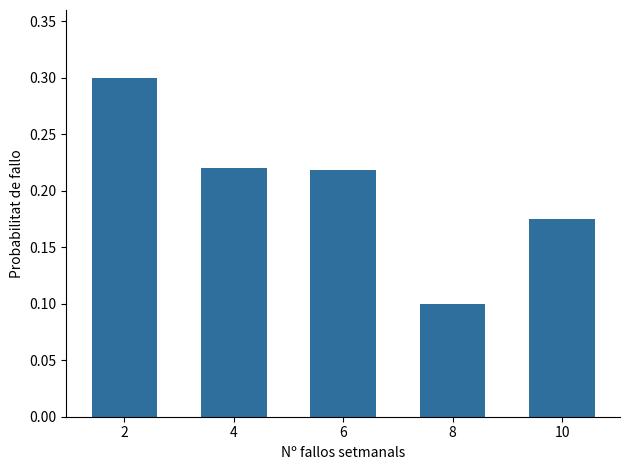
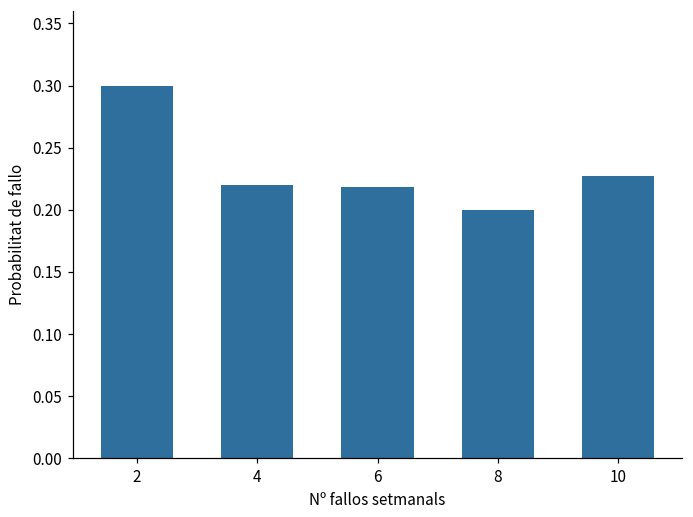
  {
    "2": 0.300,
    "4": 0.220,
    "6": 0.218,
-   "8": 0.1,
-   "10": 0.175
+   "8": 0.2,
+   "10": 0.227
  }
